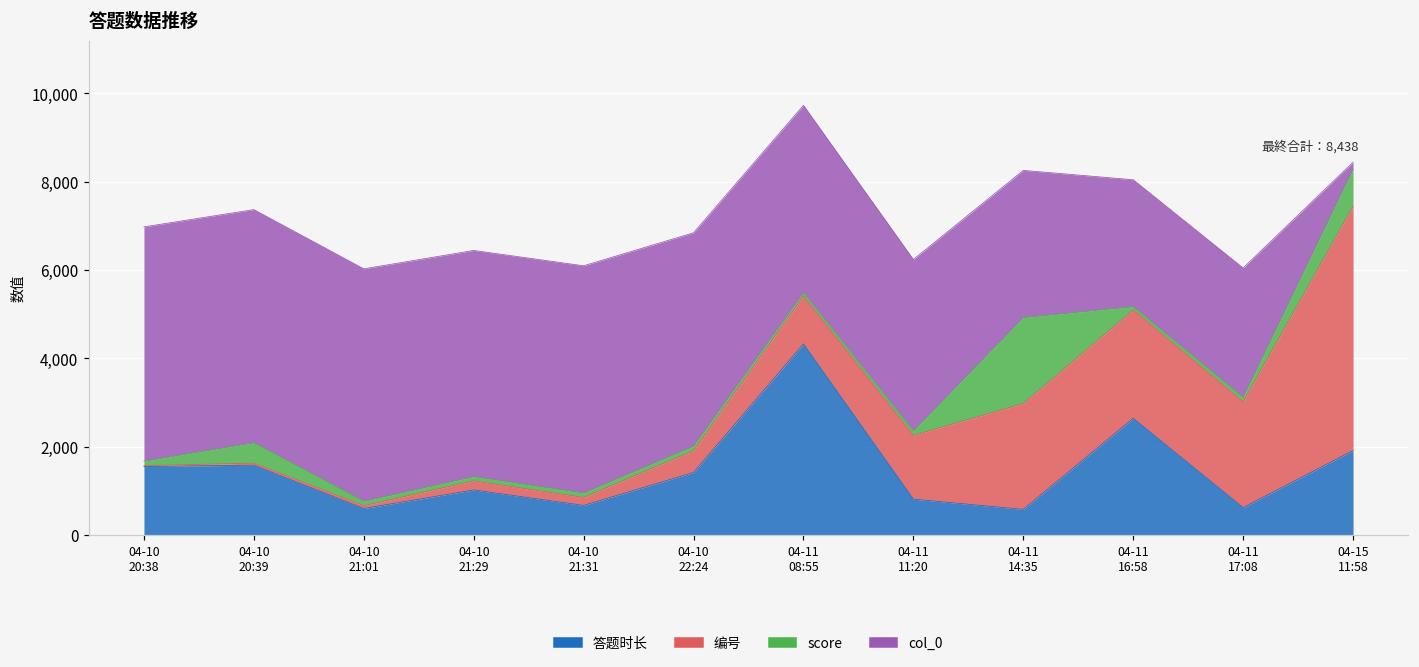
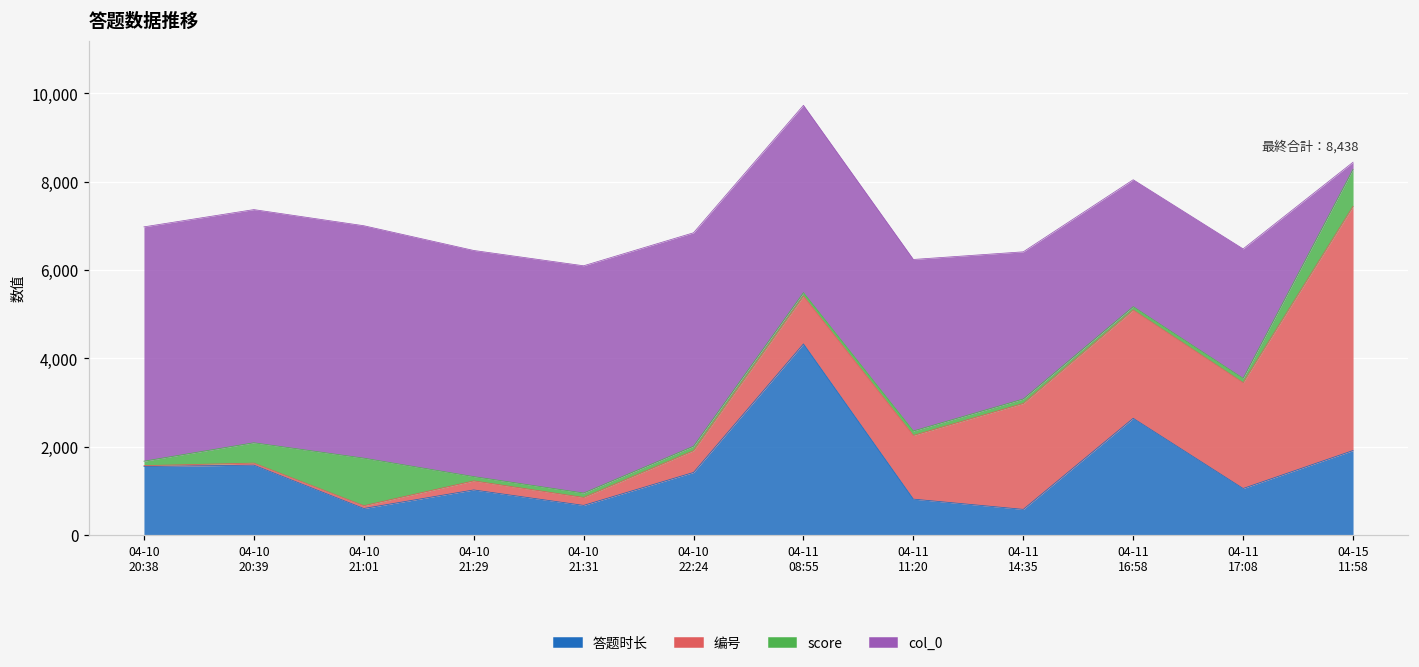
  {
    "答题时长": {
      "04-10 21:29": "1,000",
      "04-10 21:31": "700",
      "04-10 22:24": "1,400",
      "04-11 08:55": "4,300",
      "04-11 11:20": "800",
      "04-11 14:35": "600",
      "04-11 16:58": "2,600",
-     "04-11 17:08": "600",
+     "04-11 17:08": "1,100",
      "04-15 11:58": "1,900"
    },
    "编号": {
      "04-10 21:29": "200",
      "04-10 21:31": "200",
      "04-10 22:24": "500",
      "04-11 08:55": "1,100",
      "04-11 11:20": "1,400",
      "04-11 14:35": "2,400",
      "04-11 16:58": "2,500",
      "04-11 17:08": "2,400",
      "04-15 11:58": "5,500"
    },
    "score": {
      "04-10 20:38": "100",
      "04-10 20:39": "500",
-     "04-10 21:01": "100",
+     "04-10 21:01": "1,100",
      "04-10 21:29": "100",
      "04-10 21:31": "100",
      "04-10 22:24": "100",
      "04-11 08:55": "100",
      "04-11 11:20": "100",
-     "04-11 14:35": "1,900",
+     "04-11 14:35": "100",
      "04-11 16:58": "100",
      "04-11 17:08": "100",
      "04-15 11:58": "800"
    },
    "col_0": {
      "04-15 11:58": "8,438"
    }
  }
